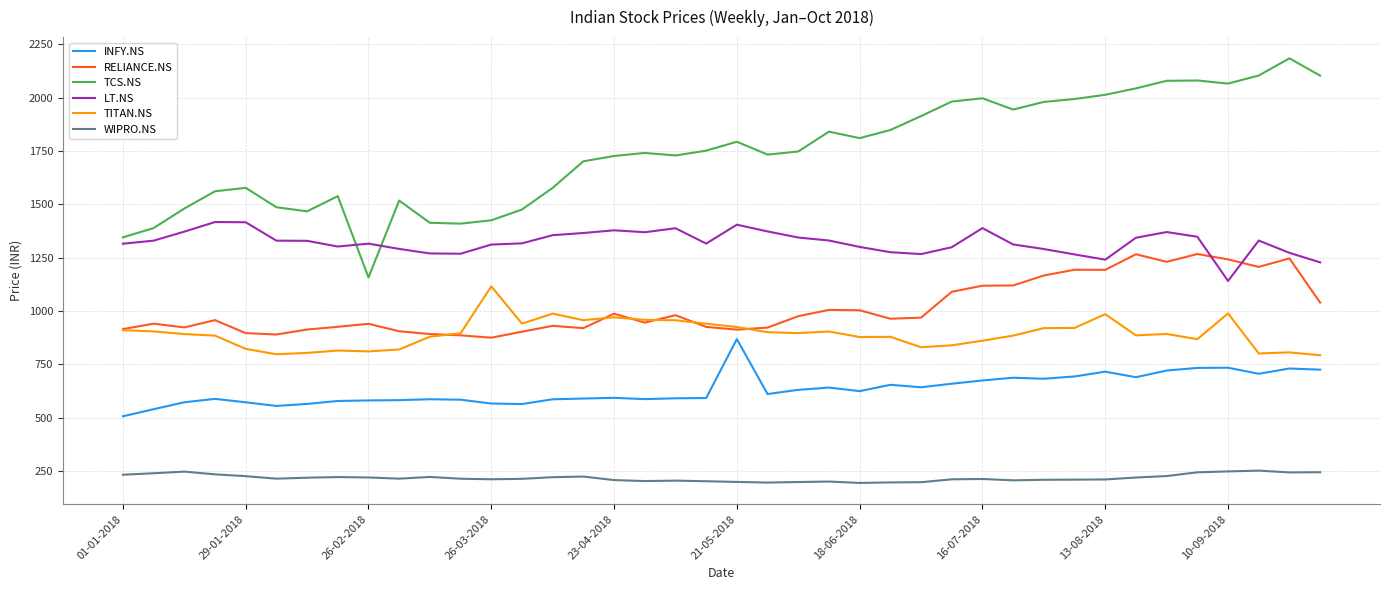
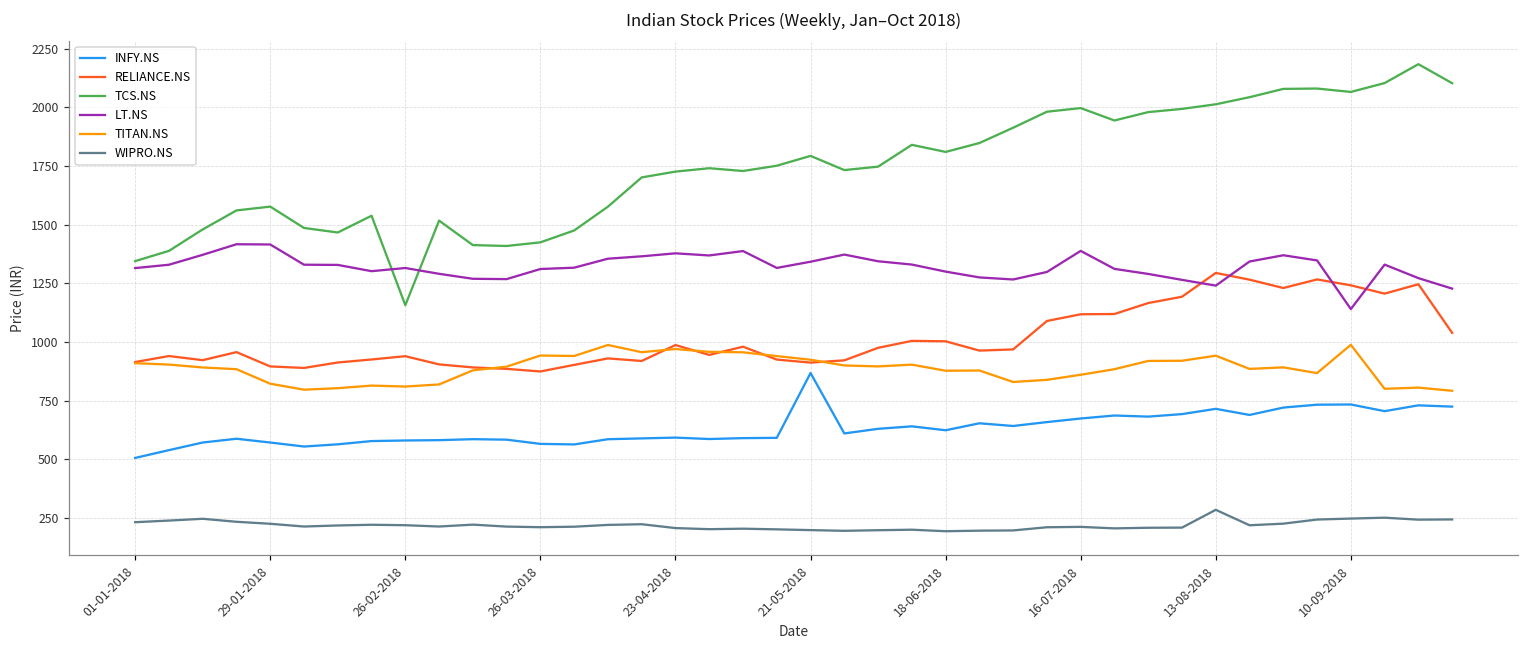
  {
    "INFY.NS": {
      "01-01-2018": 510,
      "29-01-2018": 570,
      "26-02-2018": 580,
      "26-03-2018": 570,
      "23-04-2018": 590,
      "21-05-2018": 870,
      "18-06-2018": 620,
      "16-07-2018": 670,
      "13-08-2018": 720,
      "10-09-2018": 730
    },
    "RELIANCE.NS": {
      "29-01-2018": 900,
      "26-02-2018": 940,
      "26-03-2018": 870,
      "23-04-2018": 990,
      "21-05-2018": 910,
      "18-06-2018": 1000,
      "16-07-2018": 1120,
-     "13-08-2018": 1190,
+     "13-08-2018": 1290,
      "10-09-2018": 1240
    },
    "TCS.NS": {
      "01-01-2018": 1340,
      "29-01-2018": 1580,
      "26-02-2018": 1160,
      "26-03-2018": 1420,
      "23-04-2018": 1730,
      "21-05-2018": 1790,
      "18-06-2018": 1810,
      "16-07-2018": 2000,
      "13-08-2018": 2010,
      "10-09-2018": 2070
    },
    "LT.NS": {
      "01-01-2018": 1310,
      "29-01-2018": 1420,
      "26-02-2018": 1320,
      "26-03-2018": 1310,
      "23-04-2018": 1380,
-     "21-05-2018": 1400,
+     "21-05-2018": 1340,
      "18-06-2018": 1300,
      "16-07-2018": 1390,
      "13-08-2018": 1240,
      "10-09-2018": 1140
    },
    "TITAN.NS": {
      "29-01-2018": 820,
      "26-02-2018": 810,
-     "26-03-2018": 1120,
+     "26-03-2018": 940,
      "23-04-2018": 970,
      "21-05-2018": 920,
      "18-06-2018": 880,
      "16-07-2018": 860,
-     "13-08-2018": 980,
+     "13-08-2018": 940,
      "10-09-2018": 990
    },
    "WIPRO.NS": {
      "01-01-2018": 230,
      "29-01-2018": 230,
      "26-02-2018": 220,
      "26-03-2018": 210,
      "23-04-2018": 210,
      "21-05-2018": 200,
      "18-06-2018": 190,
      "16-07-2018": 210,
-     "13-08-2018": 210,
+     "13-08-2018": 280,
      "10-09-2018": 250
    }
  }
